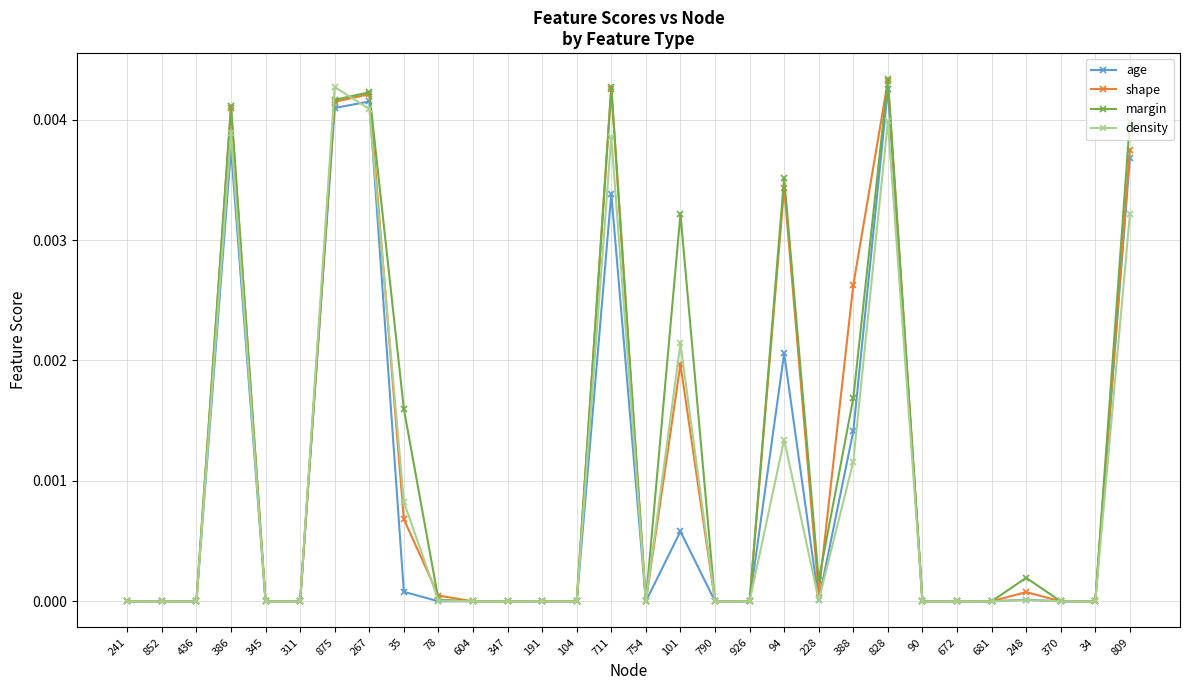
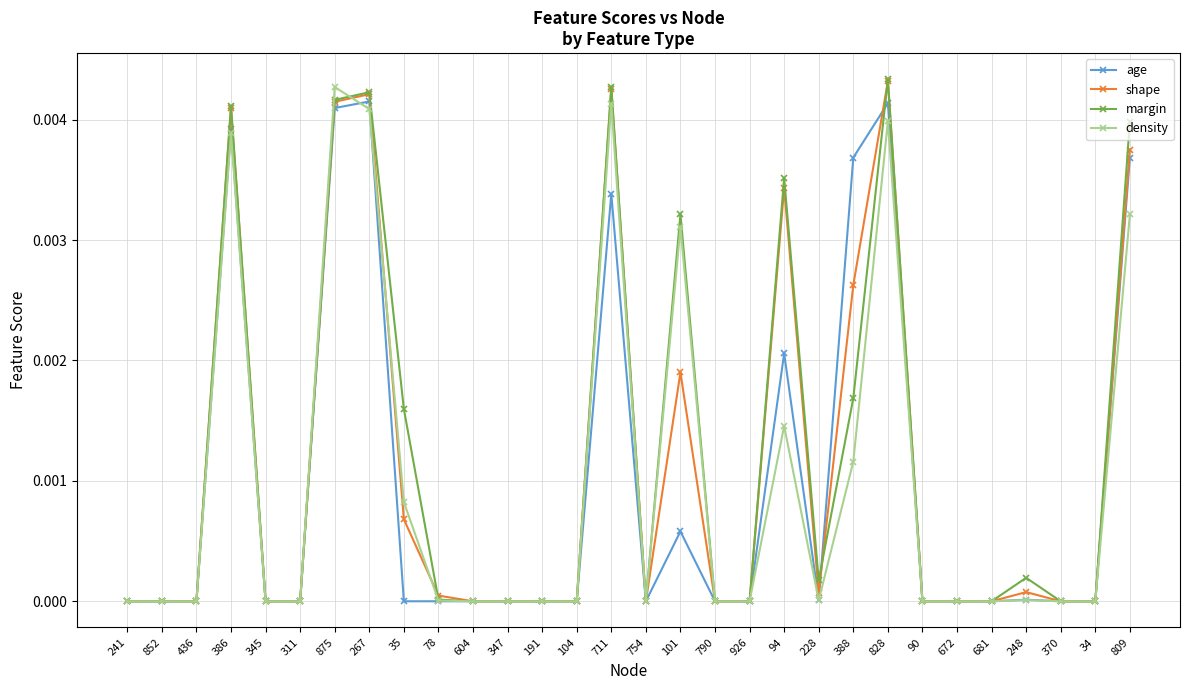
  {
    "age": {
-     "386": 0.00376,
+     "386": 0.00393,
      "875": 0.00410,
      "267": 0.00415,
-     "35": 0.0001,
+     "35": 0.0000,
      "711": 0.00338,
      "101": 0.00058,
      "94": 0.00206,
-     "388": 0.00141,
-     "828": 0.00426,
+     "388": 0.00368,
+     "828": 0.00414,
      "809": 0.00368
    },
    "shape": {
      "35": 0.00068,
      "78": 0.00005,
-     "101": 0.00197,
+     "101": 0.00190,
      "94": 0.00343,
      "228": 0.00007,
      "388": 0.00263,
      "248": 0.00008,
      "809": 0.00375
    },
    "margin": {
      "35": 0.00160,
      "101": 0.00322,
      "94": 0.00352,
      "228": 0.00017,
      "388": 0.00169,
      "248": 0.00020
    },
    "density": {
      "386": 0.00389,
      "875": 0.00427,
      "267": 0.00409,
      "35": 0.00082,
-     "711": 0.00386,
-     "101": 0.00214,
-     "94": 0.00134,
+     "711": 0.00413,
+     "101": 0.00310,
+     "94": 0.00146,
      "388": 0.00116,
      "828": 0.00399,
      "809": 0.00321
    }
  }
